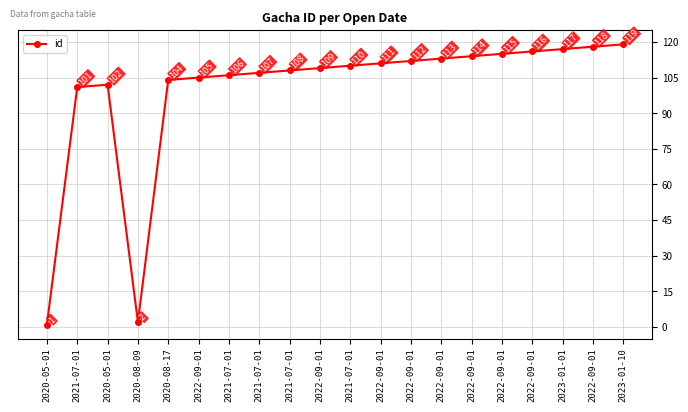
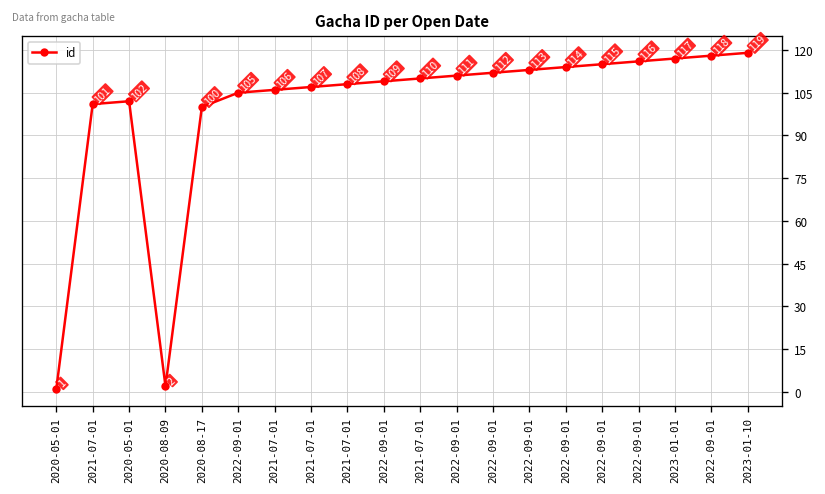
  {
-   "2020-08-17": 104
+   "2020-08-17": 100
  }
